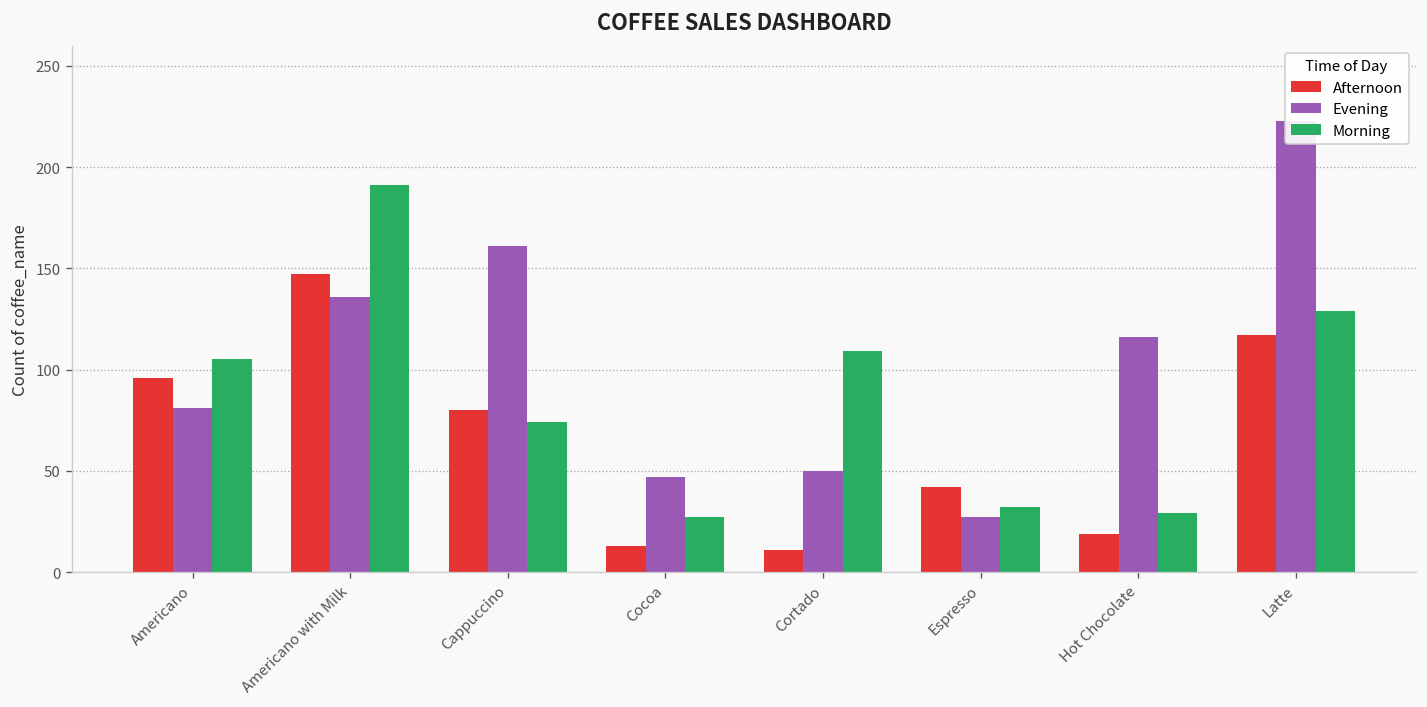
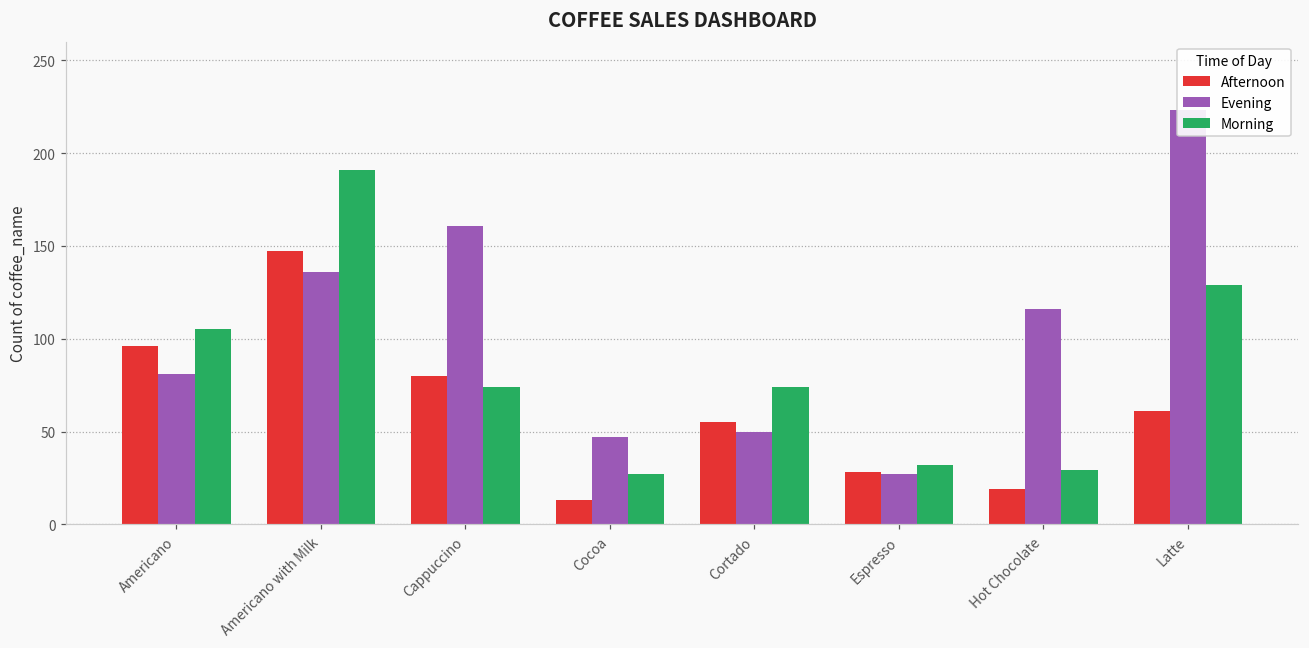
  {
    "Afternoon": {
      "Americano": 96,
      "Americano with Milk": 147,
      "Cappuccino": 80,
      "Cocoa": 13,
-     "Cortado": 11,
-     "Espresso": 42,
+     "Cortado": 55,
+     "Espresso": 28,
      "Hot Chocolate": 19,
-     "Latte": 117
+     "Latte": 61
    },
    "Evening": {
      "Americano": 81,
      "Americano with Milk": 136,
      "Cappuccino": 161,
      "Cocoa": 47,
      "Cortado": 50,
      "Espresso": 27,
      "Hot Chocolate": 116
    },
    "Morning": {
      "Americano": 105,
      "Americano with Milk": 191,
      "Cappuccino": 74,
      "Cocoa": 27,
-     "Cortado": 109,
+     "Cortado": 74,
      "Espresso": 32,
      "Hot Chocolate": 29,
      "Latte": 129
    }
  }
